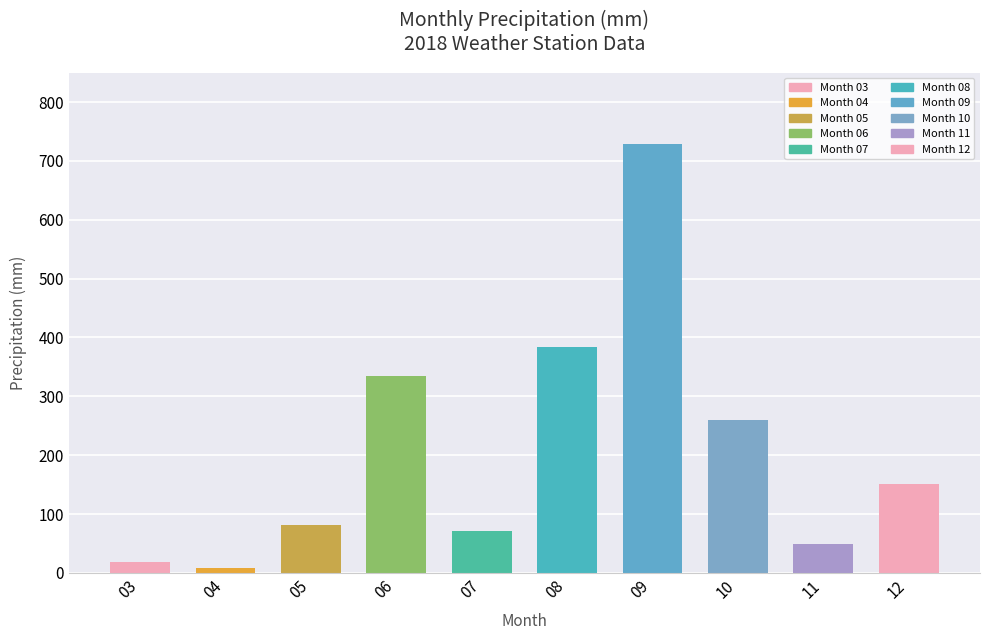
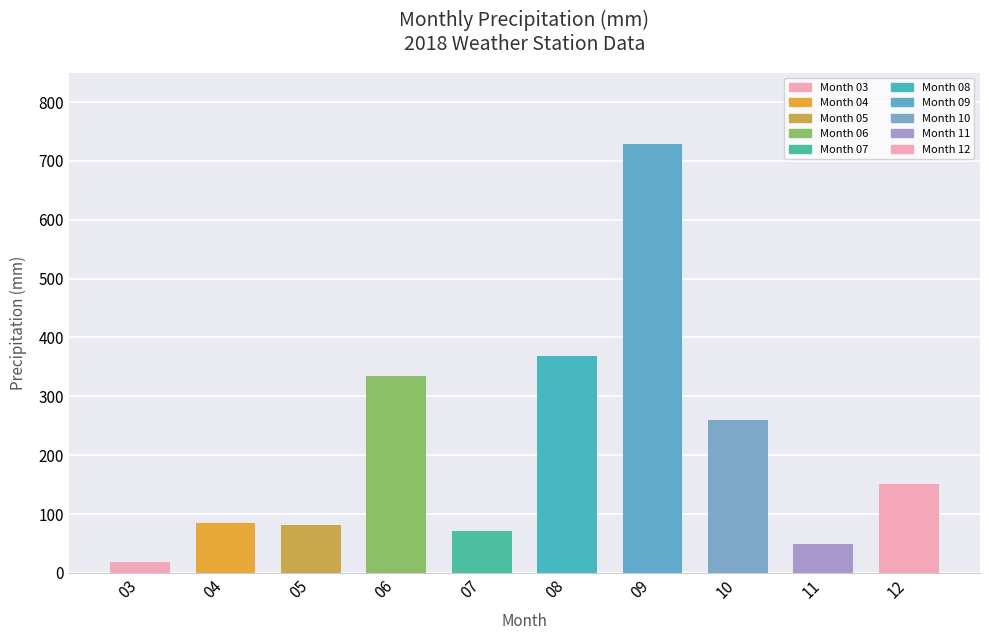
  {
    "03": 20,
-   "04": 10,
+   "04": 80,
    "05": 80,
    "06": 330,
    "07": 70,
-   "08": 380,
+   "08": 370,
    "09": 730,
    "10": 260,
    "11": 50,
    "12": 150
  }
